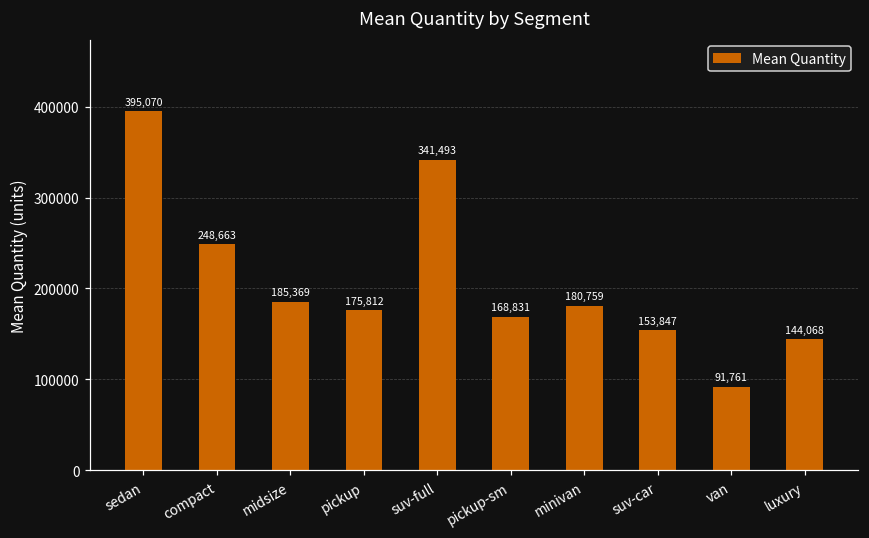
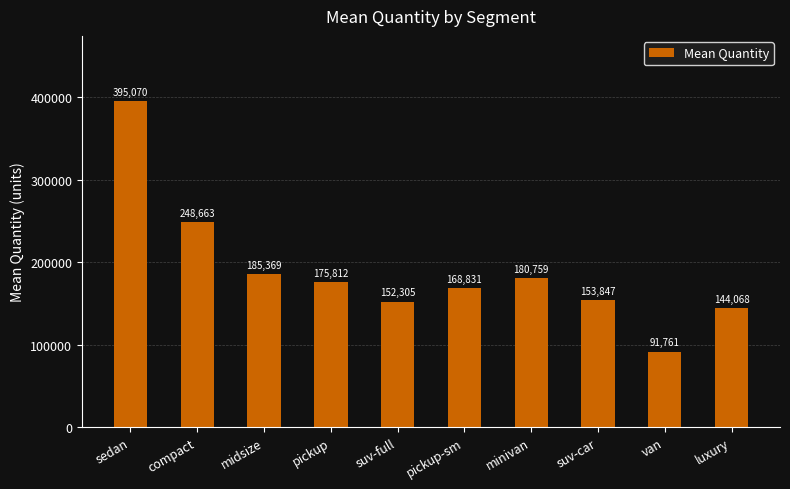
  {
    "sedan": "395,070",
    "compact": "248,663",
    "midsize": "185,369",
    "pickup": "175,812",
-   "suv-full": "341,493",
+   "suv-full": "152,305",
    "pickup-sm": "168,831",
    "minivan": "180,759",
    "suv-car": "153,847",
    "van": "91,761",
    "luxury": "144,068"
  }
